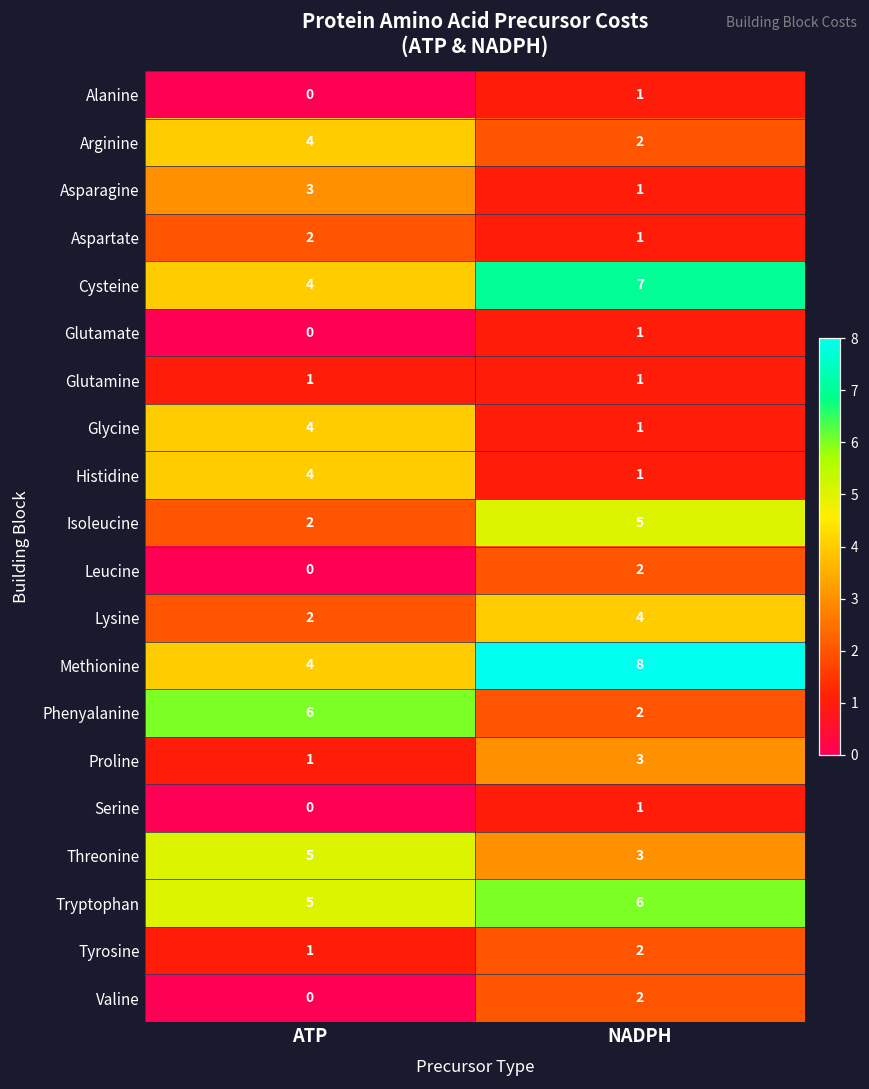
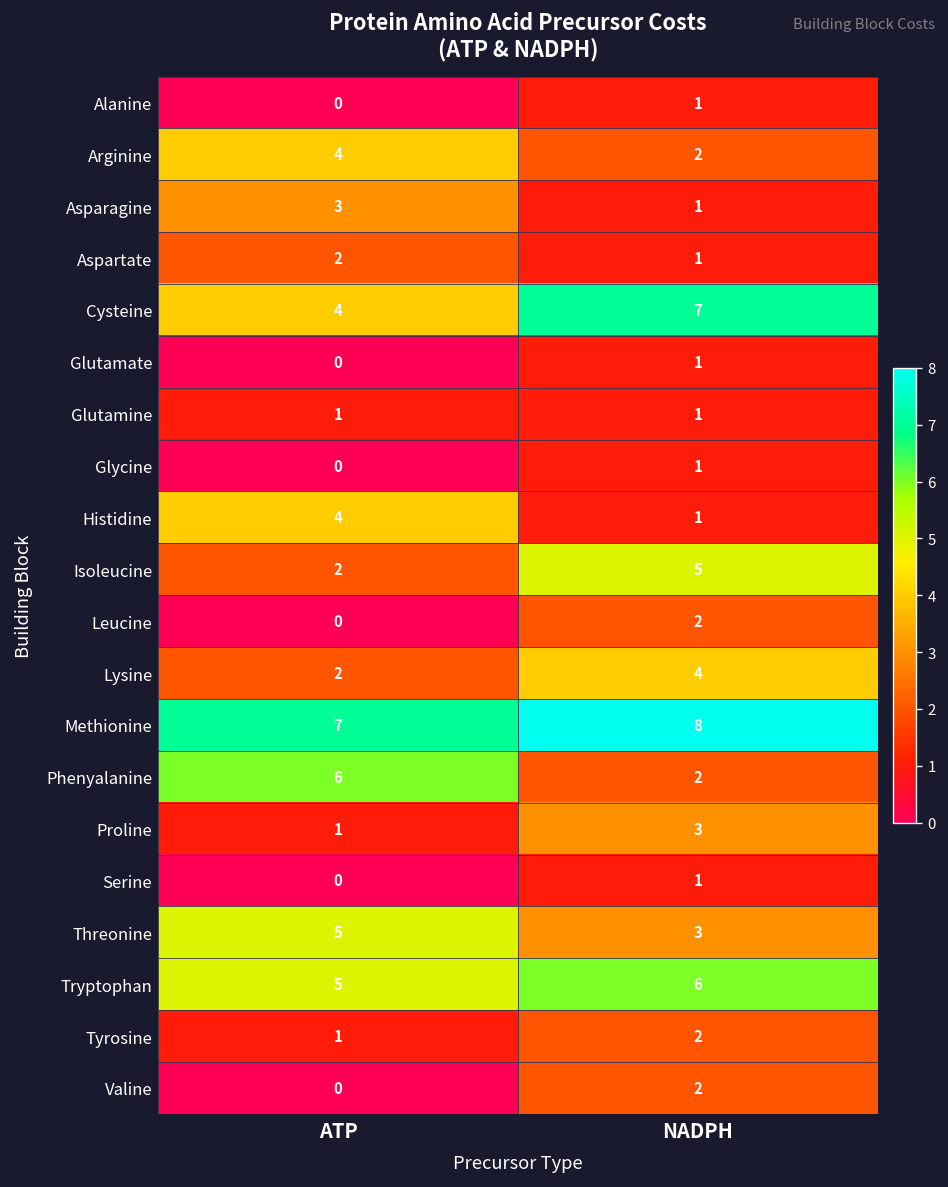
  {
    "Alanine": {
      "ATP": 0,
      "NADPH": 1
    },
    "Arginine": {
      "ATP": 4,
      "NADPH": 2
    },
    "Asparagine": {
      "ATP": 3,
      "NADPH": 1
    },
    "Aspartate": {
      "ATP": 2,
      "NADPH": 1
    },
    "Cysteine": {
      "ATP": 4,
      "NADPH": 7
    },
    "Glutamate": {
      "ATP": 0,
      "NADPH": 1
    },
    "Glutamine": {
      "ATP": 1,
      "NADPH": 1
    },
    "Glycine": {
-     "ATP": 4,
+     "ATP": 0,
      "NADPH": 1
    },
    "Histidine": {
      "ATP": 4,
      "NADPH": 1
    },
    "Isoleucine": {
      "ATP": 2,
      "NADPH": 5
    },
    "Leucine": {
      "ATP": 0,
      "NADPH": 2
    },
    "Lysine": {
      "ATP": 2,
      "NADPH": 4
    },
    "Methionine": {
-     "ATP": 4,
+     "ATP": 7,
      "NADPH": 8
    },
    "Phenyalanine": {
      "ATP": 6,
      "NADPH": 2
    },
    "Proline": {
      "ATP": 1,
      "NADPH": 3
    },
    "Serine": {
      "ATP": 0,
      "NADPH": 1
    },
    "Threonine": {
      "ATP": 5,
      "NADPH": 3
    },
    "Tryptophan": {
      "ATP": 5,
      "NADPH": 6
    },
    "Tyrosine": {
      "ATP": 1,
      "NADPH": 2
    },
    "Valine": {
      "ATP": 0,
      "NADPH": 2
    }
  }
